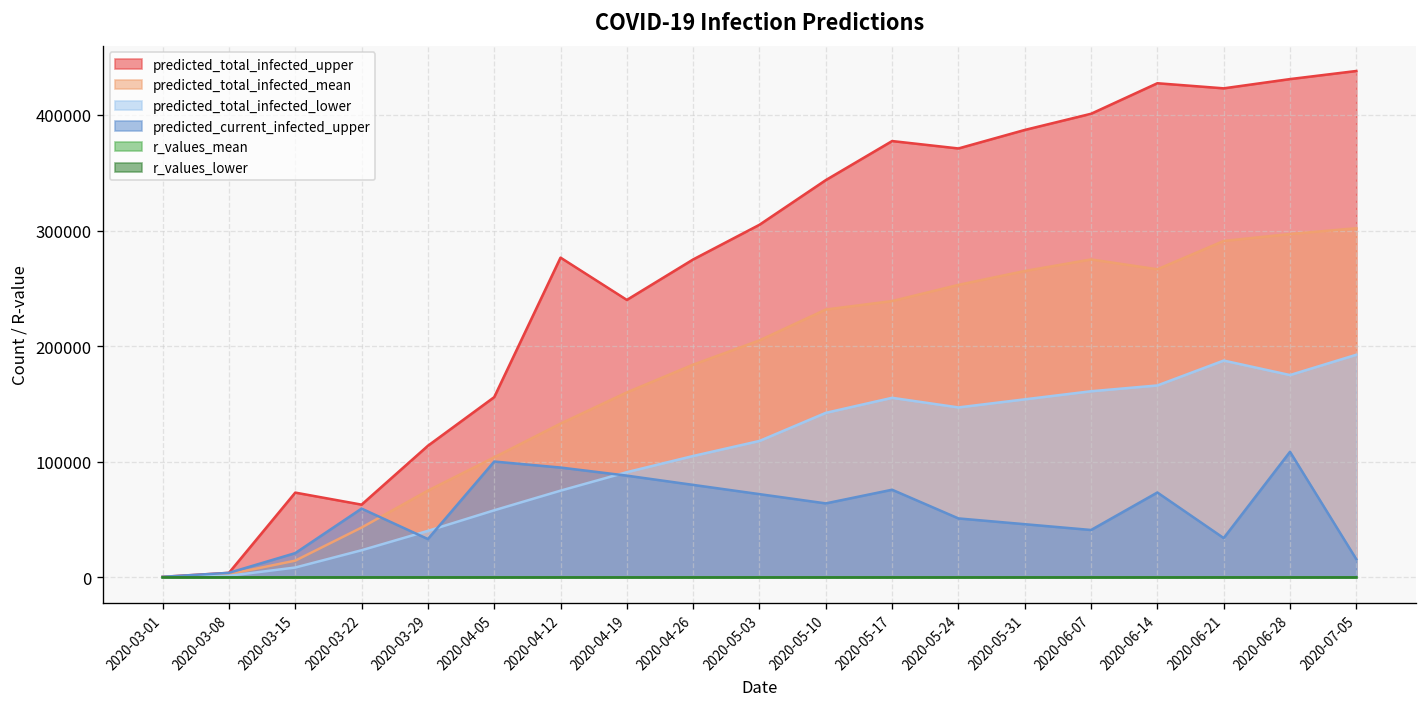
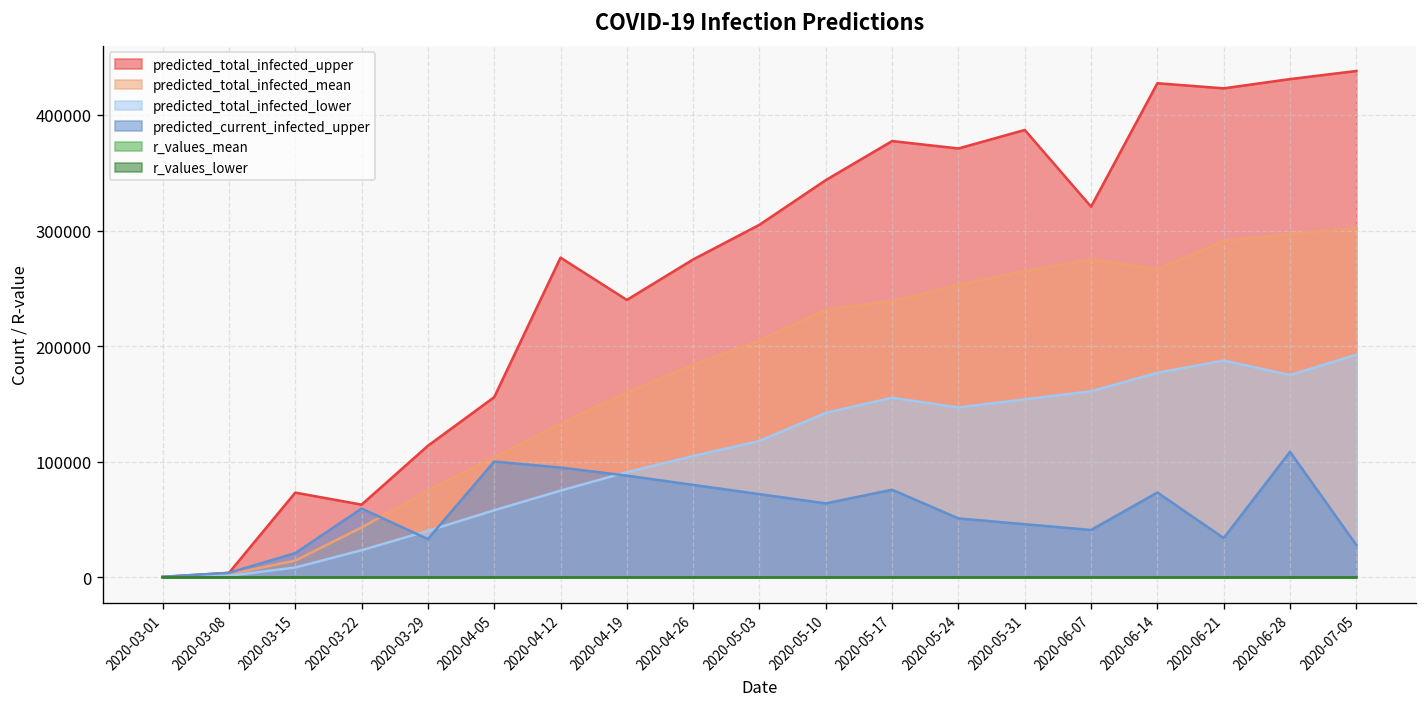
  {
    "predicted_total_infected_upper": {
      "2020-03-15": 70000,
      "2020-03-22": 60000,
      "2020-03-29": 110000,
      "2020-04-05": 160000,
      "2020-04-12": 280000,
      "2020-04-19": 240000,
      "2020-04-26": 280000,
      "2020-05-03": 310000,
      "2020-05-10": 340000,
      "2020-05-17": 380000,
      "2020-05-24": 370000,
      "2020-05-31": 390000,
-     "2020-06-07": 400000,
+     "2020-06-07": 320000,
      "2020-06-14": 430000,
      "2020-06-21": 420000,
      "2020-06-28": 430000,
      "2020-07-05": 440000
    },
    "predicted_total_infected_mean": {
      "2020-03-15": 10000,
      "2020-03-22": 40000,
      "2020-03-29": 80000,
      "2020-04-05": 100000,
      "2020-04-12": 130000,
      "2020-04-19": 160000,
      "2020-04-26": 180000,
      "2020-05-03": 210000,
      "2020-05-10": 230000,
      "2020-05-17": 240000,
      "2020-05-24": 250000,
      "2020-05-31": 270000,
      "2020-06-07": 280000,
      "2020-06-14": 270000,
      "2020-06-21": 290000,
      "2020-06-28": 300000,
      "2020-07-05": 300000
    },
    "predicted_total_infected_lower": {
      "2020-03-15": 10000,
      "2020-03-22": 20000,
      "2020-03-29": 40000,
      "2020-04-05": 60000,
      "2020-04-12": 80000,
      "2020-04-19": 90000,
      "2020-04-26": 110000,
      "2020-05-03": 120000,
      "2020-05-10": 140000,
      "2020-05-17": 160000,
      "2020-05-24": 150000,
      "2020-05-31": 150000,
      "2020-06-07": 160000,
-     "2020-06-14": 170000,
+     "2020-06-14": 180000,
      "2020-06-21": 190000,
      "2020-06-28": 180000,
      "2020-07-05": 190000
    },
    "predicted_current_infected_upper": {
      "2020-03-15": 20000,
      "2020-03-22": 60000,
      "2020-03-29": 30000,
      "2020-04-05": 100000,
      "2020-04-12": 100000,
      "2020-04-19": 90000,
      "2020-04-26": 80000,
      "2020-05-03": 70000,
      "2020-05-10": 60000,
      "2020-05-17": 80000,
      "2020-05-24": 50000,
      "2020-05-31": 50000,
      "2020-06-07": 40000,
      "2020-06-14": 70000,
      "2020-06-21": 30000,
      "2020-06-28": 110000,
-     "2020-07-05": 20000
+     "2020-07-05": 30000
    },
    "r_values_lower": {
      "2020-03-15": 0,
      "2020-03-22": 0,
      "2020-03-29": 0,
      "2020-04-05": 0,
      "2020-04-12": 0,
      "2020-04-19": 0,
      "2020-04-26": 0,
      "2020-05-03": 0,
      "2020-05-10": 0,
      "2020-05-17": 0,
      "2020-05-24": 0,
      "2020-05-31": 0,
      "2020-06-07": 0,
      "2020-06-14": 0,
      "2020-06-21": 0,
      "2020-06-28": 0,
      "2020-07-05": 0
    }
  }
